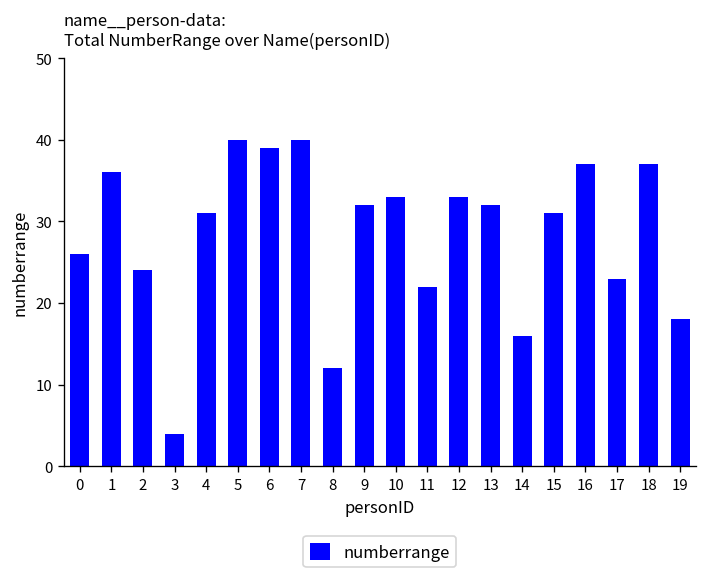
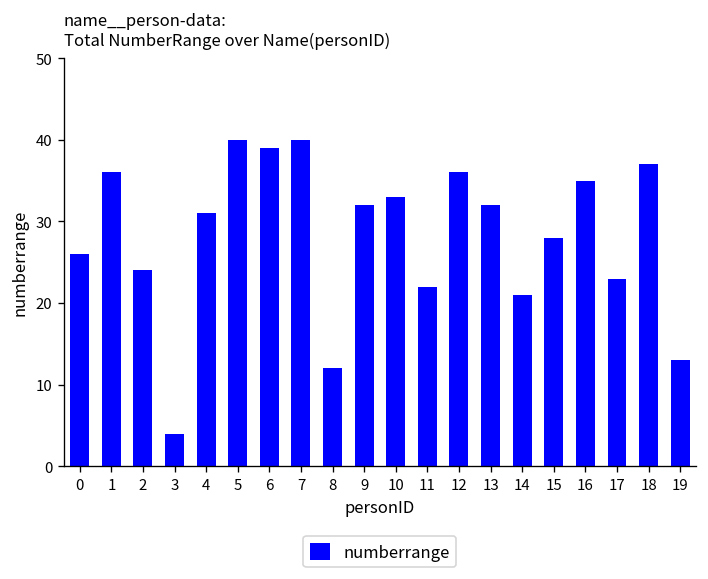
  {
    "0": 26,
    "1": 36,
    "2": 24,
    "3": 4,
    "4": 31,
    "5": 40,
    "6": 39,
    "7": 40,
    "8": 12,
    "9": 32,
    "10": 33,
    "11": 22,
-   "12": 33,
+   "12": 36,
    "13": 32,
-   "14": 16,
-   "15": 31,
-   "16": 37,
+   "14": 21,
+   "15": 28,
+   "16": 35,
    "17": 23,
    "18": 37,
-   "19": 18
+   "19": 13
  }
